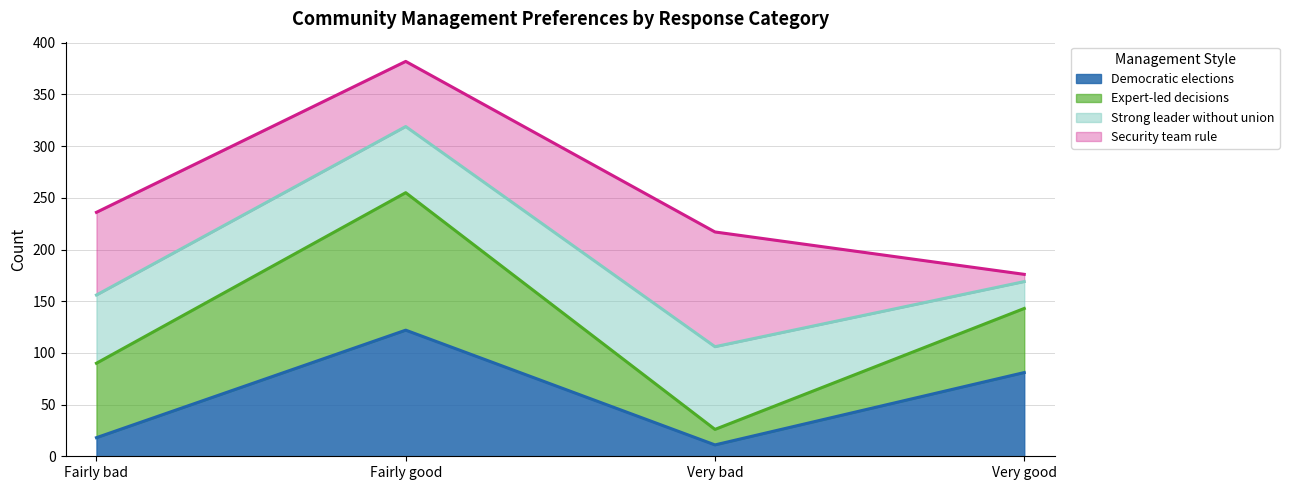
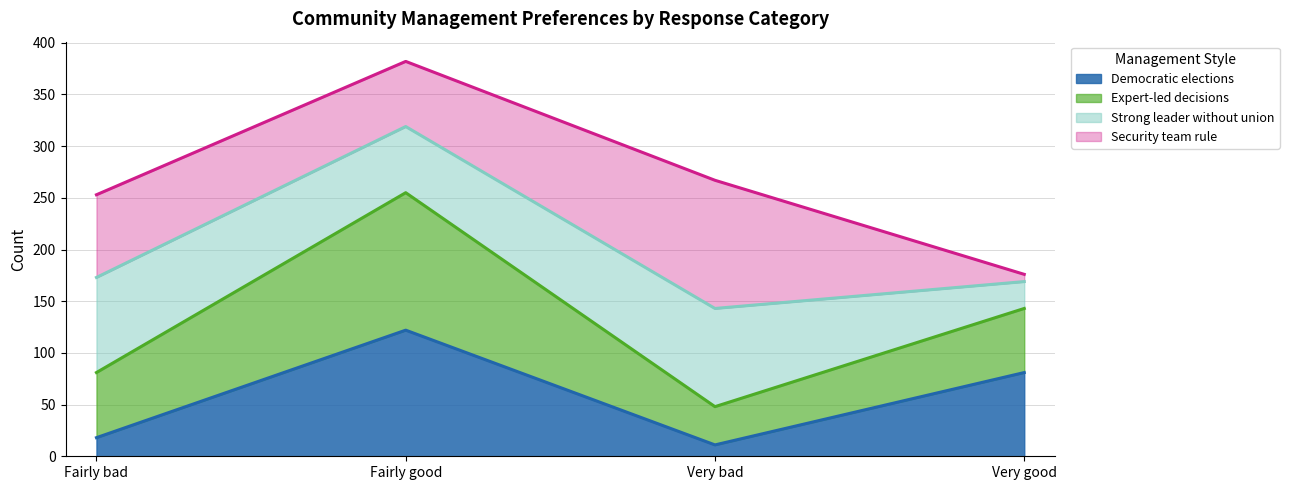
  {
    "Democratic elections": {
      "Fairly bad": 18,
      "Fairly good": 122,
      "Very bad": 11,
      "Very good": 81
    },
    "Expert-led decisions": {
-     "Fairly bad": 72,
+     "Fairly bad": 63,
      "Fairly good": 133,
-     "Very bad": 15,
+     "Very bad": 37,
      "Very good": 62
    },
    "Strong leader without union": {
-     "Fairly bad": 66,
+     "Fairly bad": 92,
      "Fairly good": 64,
-     "Very bad": 80,
+     "Very bad": 95,
      "Very good": 26
    },
    "Security team rule": {
      "Fairly bad": 80,
      "Fairly good": 63,
-     "Very bad": 111,
+     "Very bad": 124,
      "Very good": 7
    }
  }
